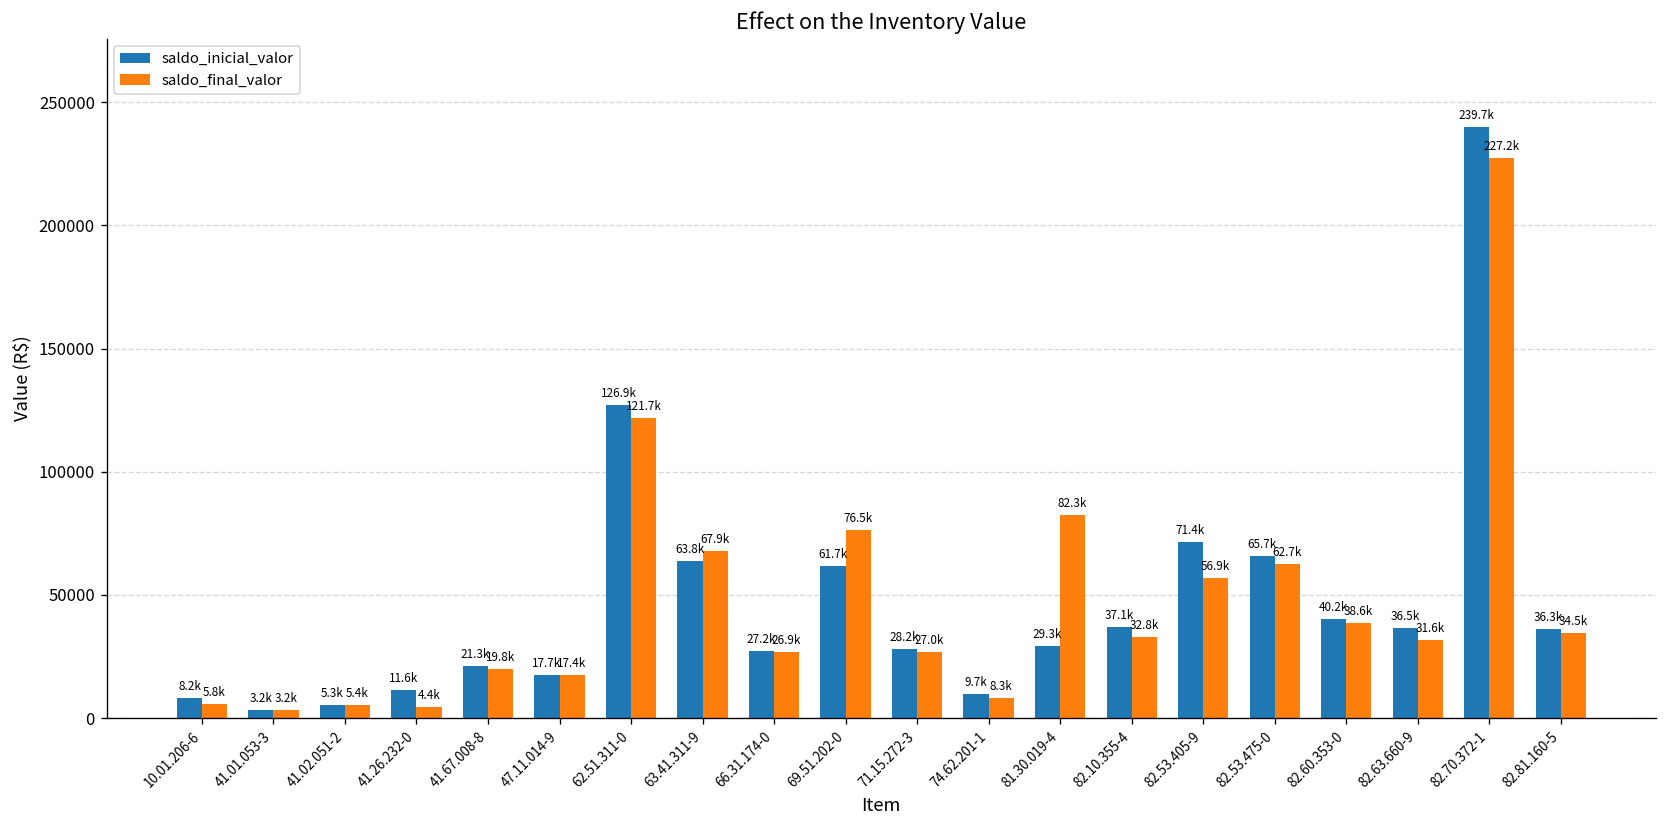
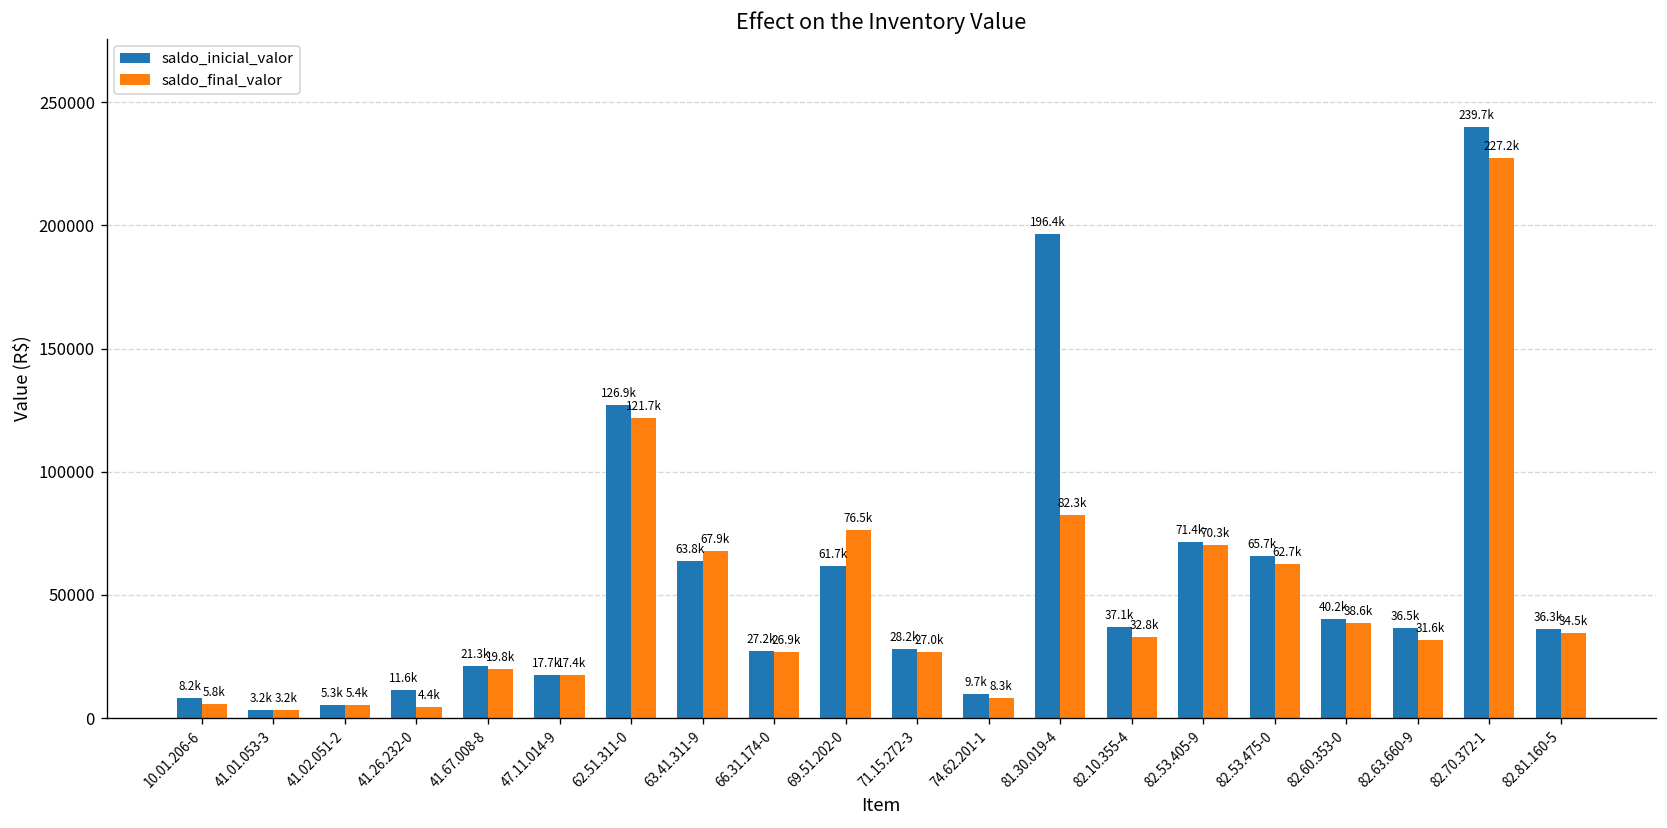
  {
    "saldo_inicial_valor": {
      "10.01.206-6": "8.2k",
      "41.01.053-3": "3.2k",
      "41.02.051-2": "5.3k",
      "41.26.232-0": "11.6k",
      "41.67.008-8": "21.3k",
      "47.11.014-9": "17.7k",
      "62.51.311-0": "126.9k",
      "63.41.311-9": "63.8k",
      "66.31.174-0": "27.2k",
      "69.51.202-0": "61.7k",
      "71.15.272-3": "28.2k",
      "74.62.201-1": "9.7k",
-     "81.30.019-4": "29.3k",
+     "81.30.019-4": "196.4k",
      "82.10.355-4": "37.1k",
      "82.53.405-9": "71.4k",
      "82.53.475-0": "65.7k",
      "82.60.353-0": "40.2k",
      "82.63.660-9": "36.5k",
      "82.70.372-1": "239.7k",
      "82.81.160-5": "36.3k"
    },
    "saldo_final_valor": {
      "10.01.206-6": "5.8k",
      "41.01.053-3": "3.2k",
      "41.02.051-2": "5.4k",
      "41.26.232-0": "4.4k",
      "41.67.008-8": "19.8k",
      "47.11.014-9": "17.4k",
      "62.51.311-0": "121.7k",
      "63.41.311-9": "67.9k",
      "66.31.174-0": "26.9k",
      "69.51.202-0": "76.5k",
      "71.15.272-3": "27.0k",
      "74.62.201-1": "8.3k",
      "81.30.019-4": "82.3k",
      "82.10.355-4": "32.8k",
-     "82.53.405-9": "56.9k",
+     "82.53.405-9": "70.3k",
      "82.53.475-0": "62.7k",
      "82.60.353-0": "38.6k",
      "82.63.660-9": "31.6k",
      "82.70.372-1": "227.2k",
      "82.81.160-5": "34.5k"
    }
  }
